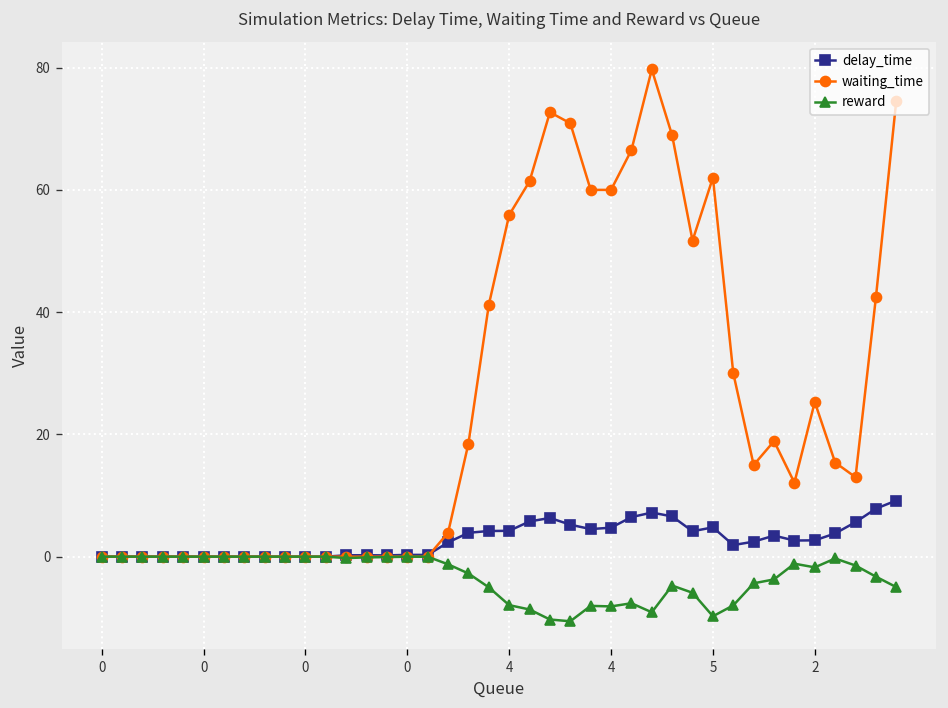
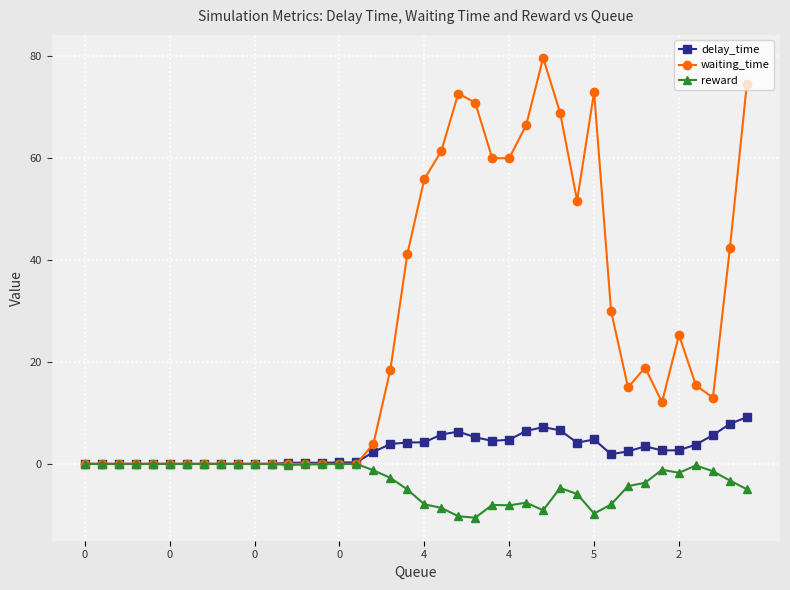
  {
    "delay_time": {
      "5": 5
    },
    "waiting_time": {
-     "5": 62
+     "5": 73
    },
    "reward": {
      "5": -10
    }
  }
